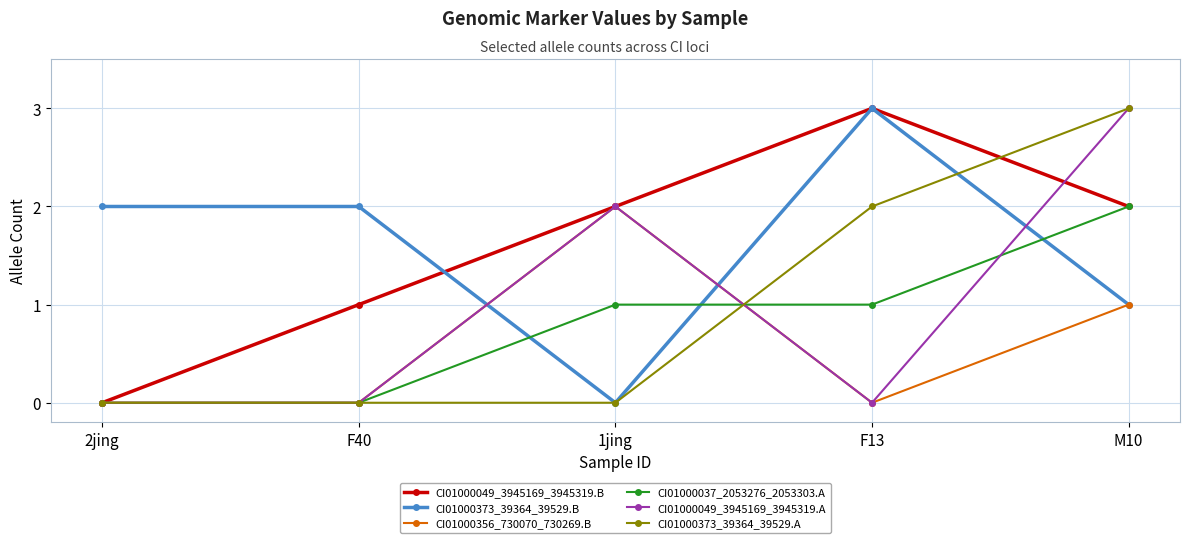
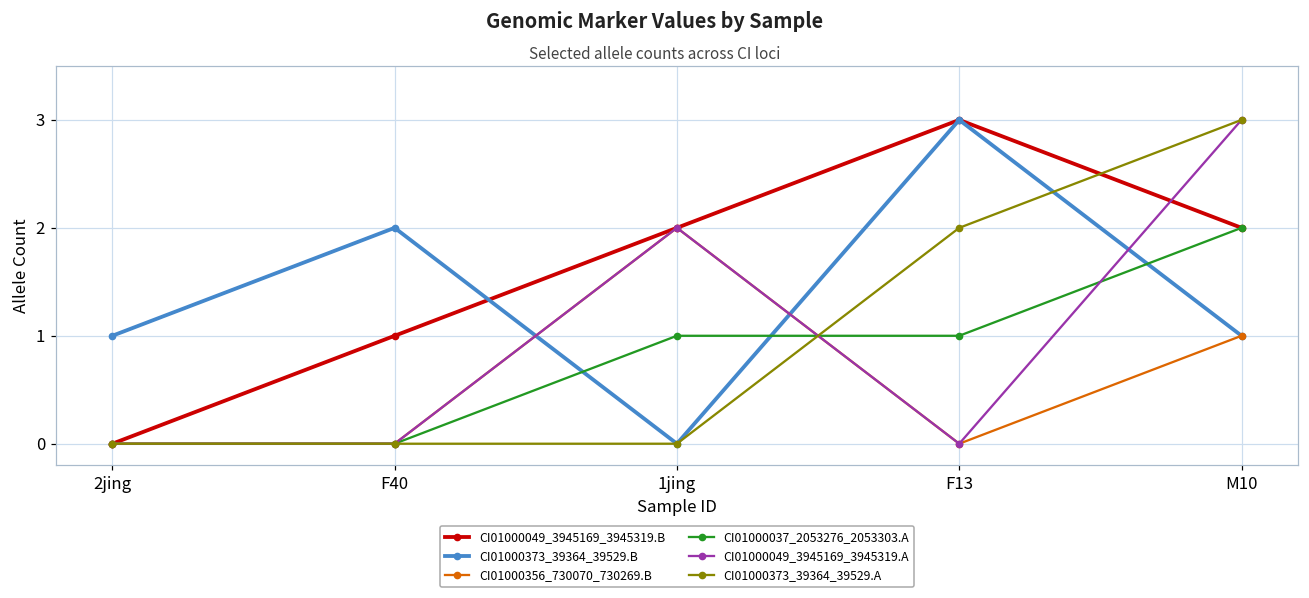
  {
    "CI01000049_3945169_3945319.B": {
      "F40": 1
    },
    "CI01000373_39364_39529.B": {
-     "2jing": 2,
+     "2jing": 1,
      "F40": 2
    },
    "CI01000037_2053276_2053303.A": {
      "1jing": 1,
      "F13": 1
    },
    "CI01000373_39364_39529.A": {
      "F13": 2
    }
  }
